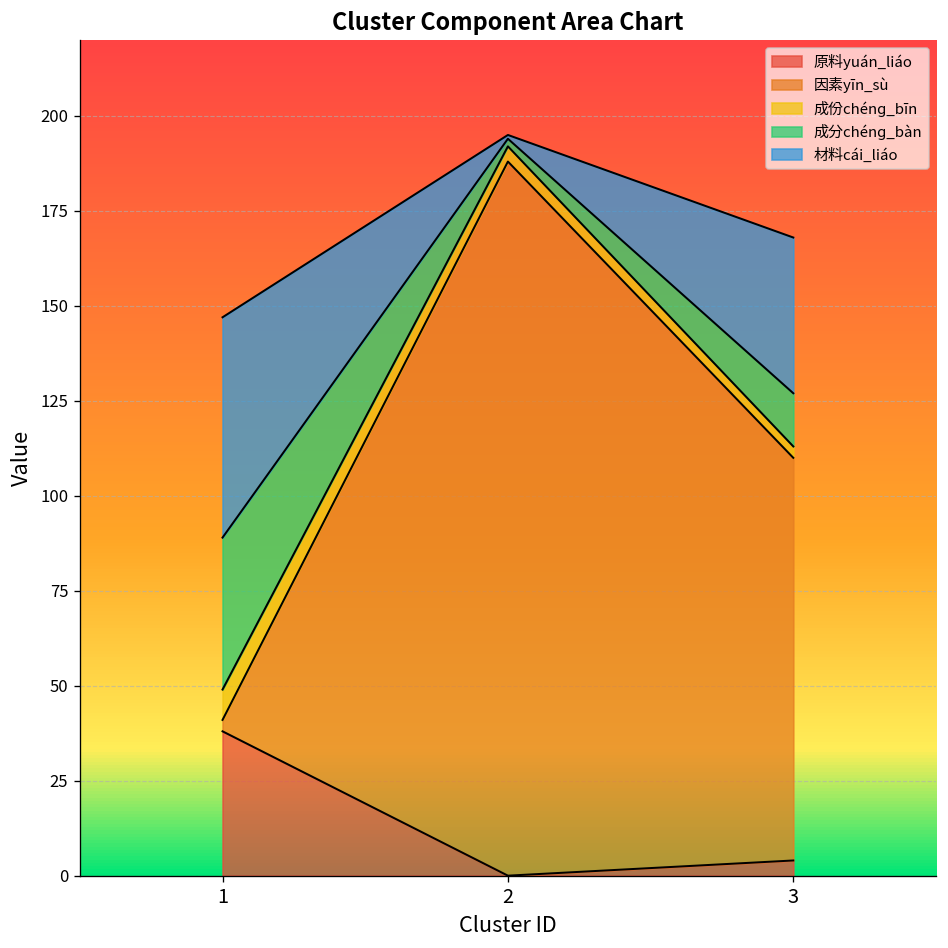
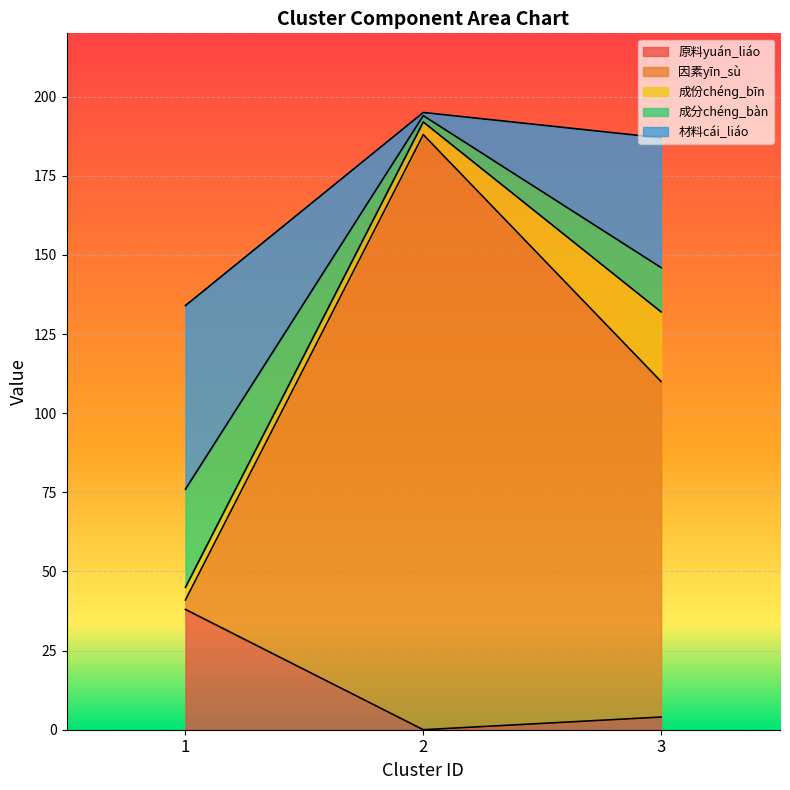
  {
    "成份chénɡ_bīn": {
-     "1": 8,
+     "1": 4,
      "2": 4,
-     "3": 3
+     "3": 22
    },
    "成分chénɡ_bàn": {
-     "1": 40,
+     "1": 31,
      "2": 2,
      "3": 14
    },
    "材料cái_liáo": {
      "1": 58,
      "2": 1
    }
  }
